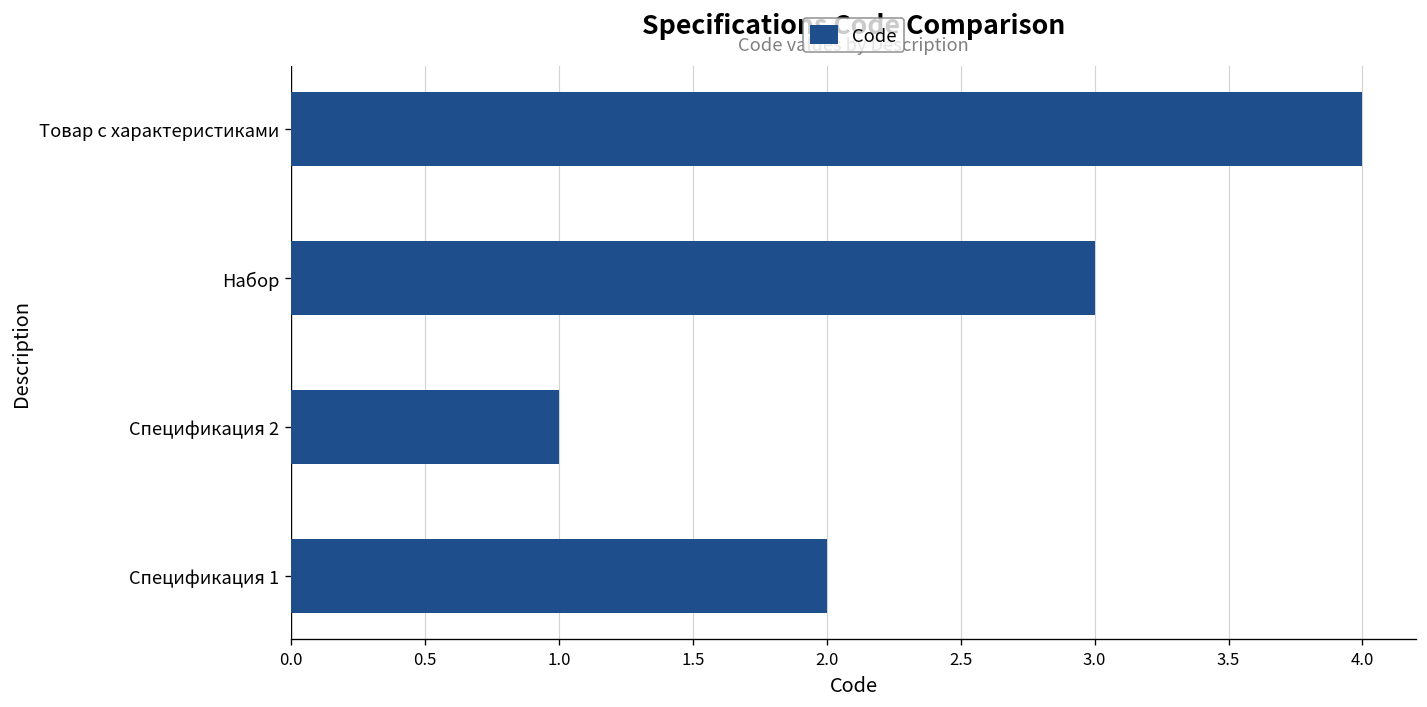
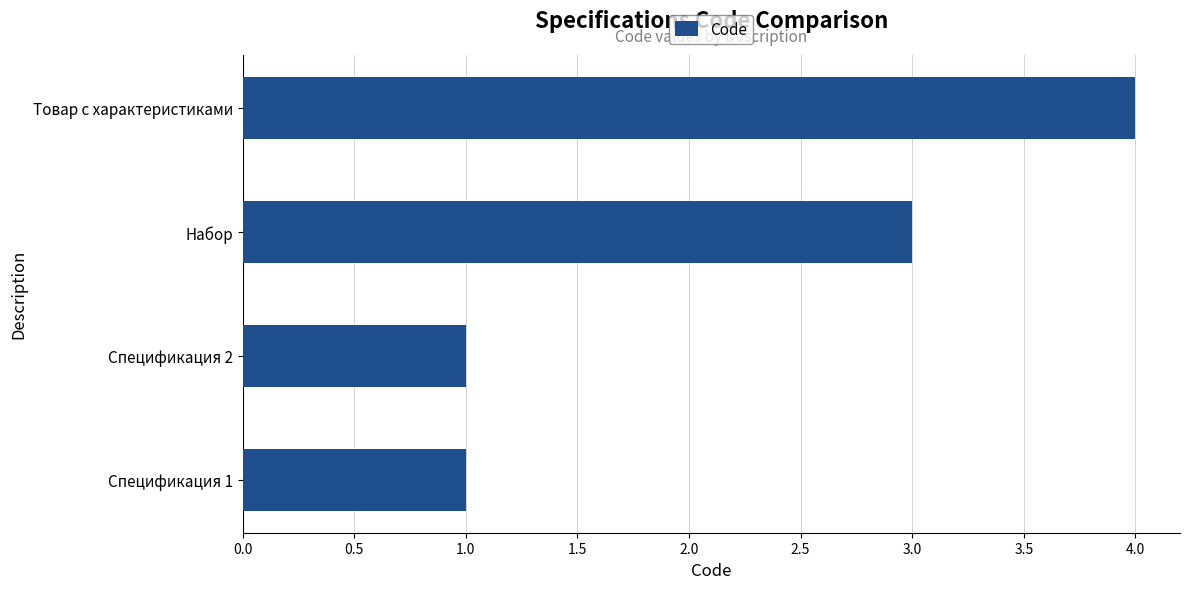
  {
    "Товар с характеристиками": 4,
    "Набор": 3,
    "Спецификация 2": 1,
-   "Спецификация 1": 2
+   "Спецификация 1": 1
  }
